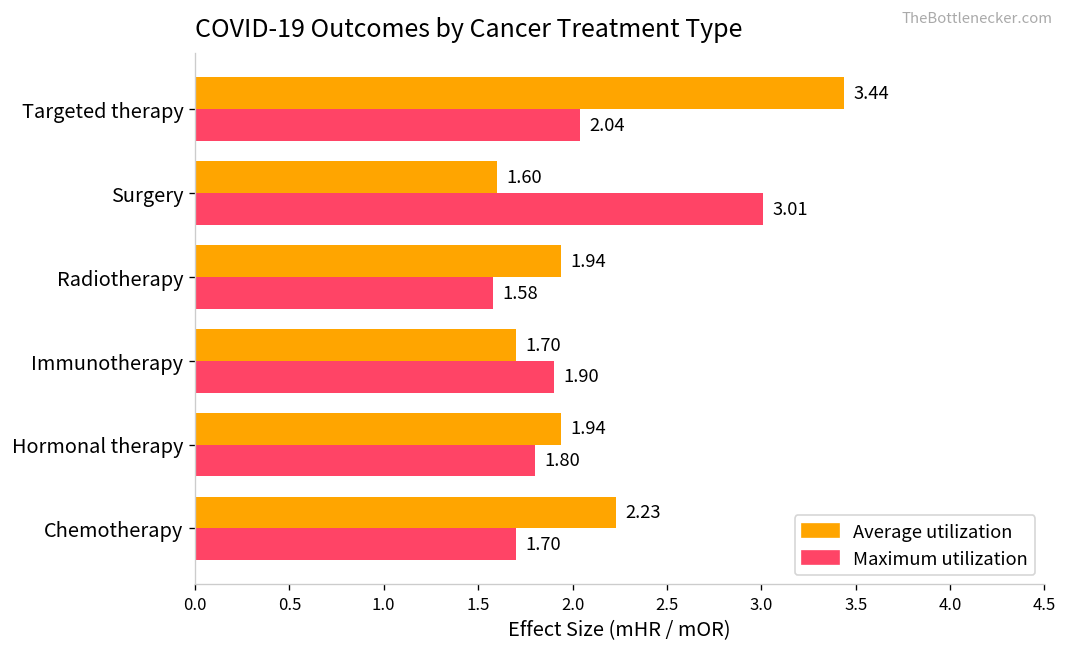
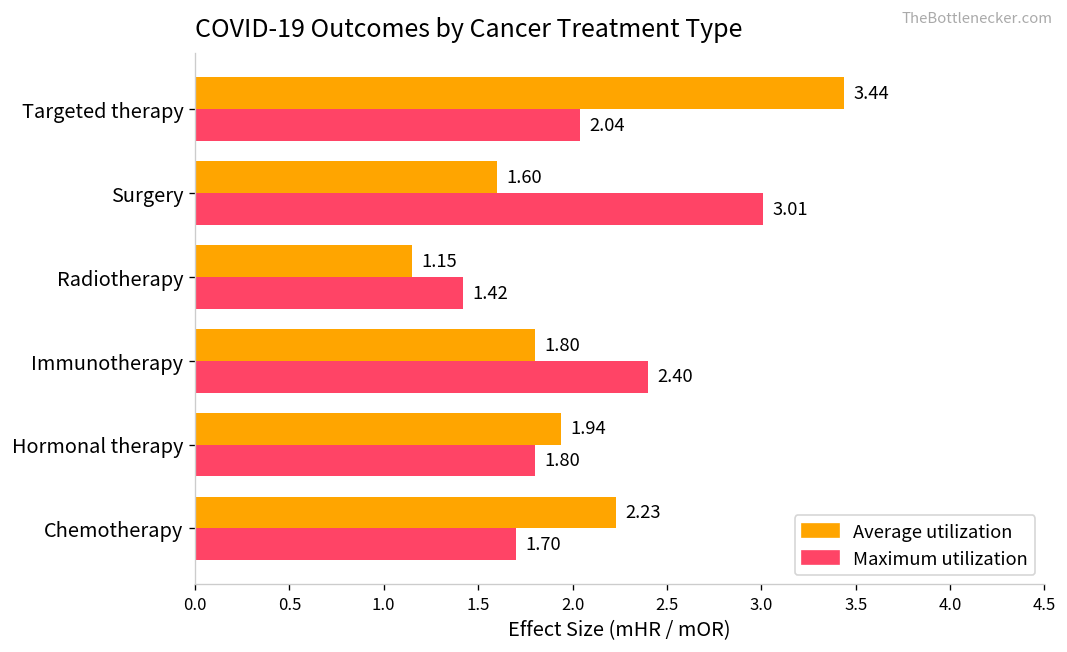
  {
    "Average utilization": {
      "Targeted therapy": 3.44,
      "Surgery": 1.60,
-     "Radiotherapy": 1.94,
-     "Immunotherapy": 1.70,
+     "Radiotherapy": 1.15,
+     "Immunotherapy": 1.80,
      "Hormonal therapy": 1.94,
      "Chemotherapy": 2.23
    },
    "Maximum utilization": {
      "Targeted therapy": 2.04,
      "Surgery": 3.01,
-     "Radiotherapy": 1.58,
-     "Immunotherapy": 1.90,
+     "Radiotherapy": 1.42,
+     "Immunotherapy": 2.40,
      "Hormonal therapy": 1.80,
      "Chemotherapy": 1.70
    }
  }
